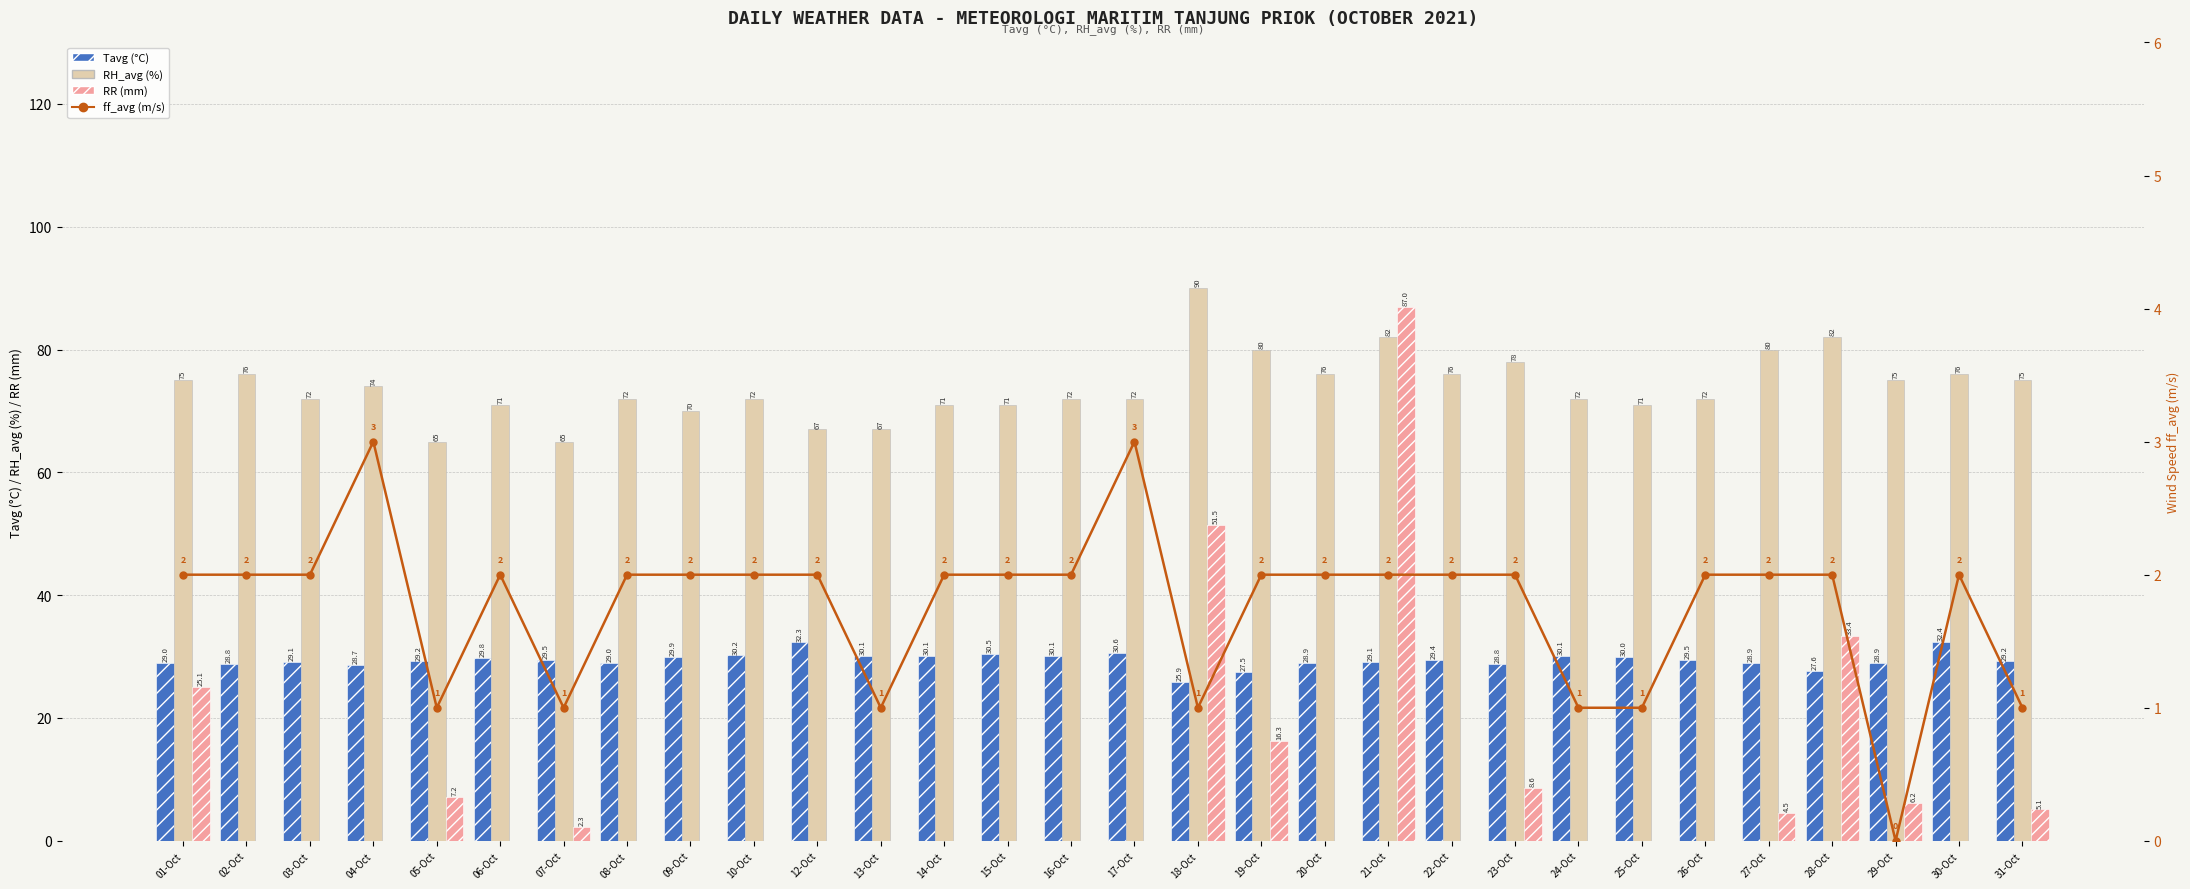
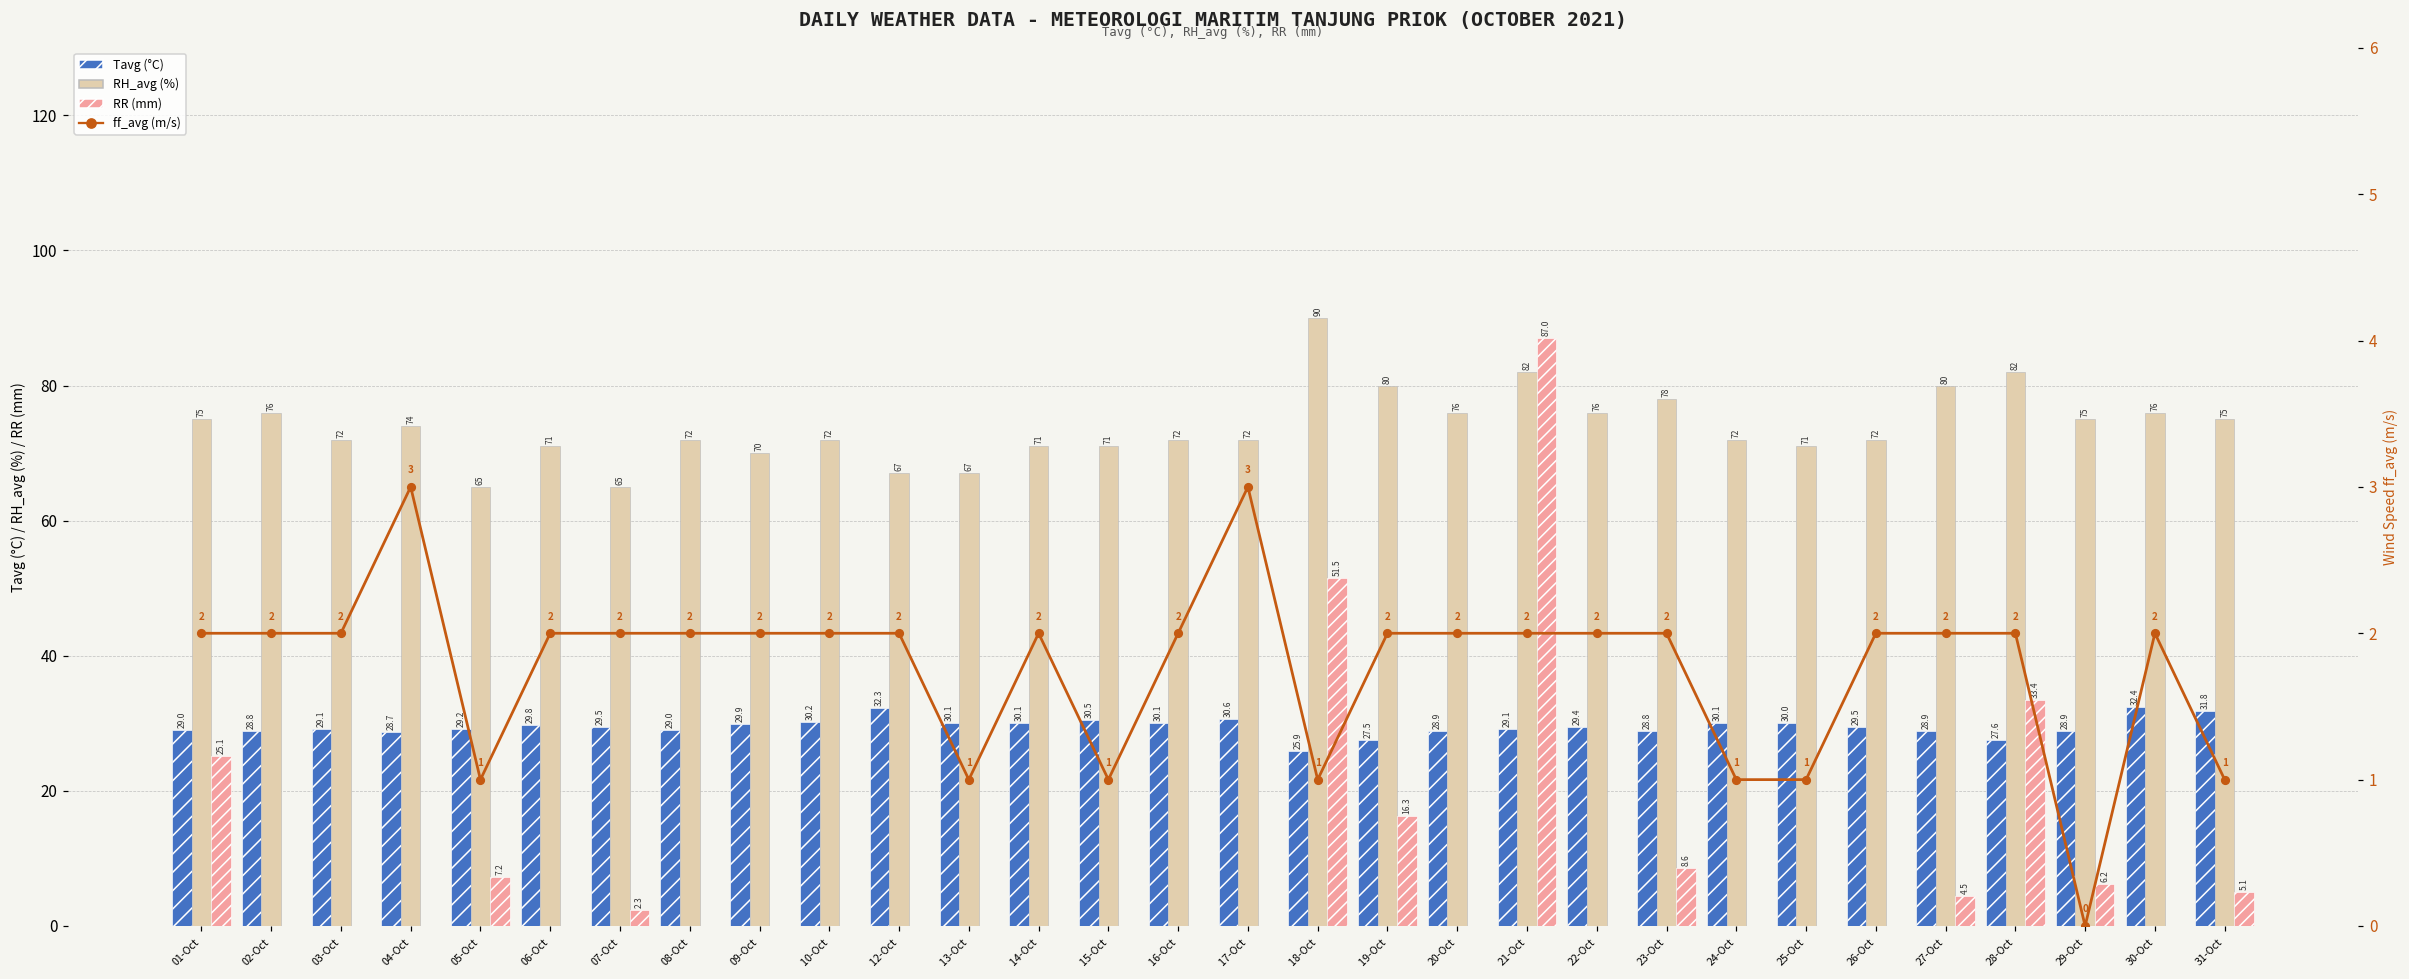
  {
    "Tavg (°C)": {
      "01-Oct": 29.0,
      "02-Oct": 28.8,
      "03-Oct": 29.1,
      "04-Oct": 28.7,
      "05-Oct": 29.2,
      "06-Oct": 29.8,
      "07-Oct": 29.5,
      "08-Oct": 29.0,
      "09-Oct": 29.9,
      "10-Oct": 30.2,
      "12-Oct": 32.3,
      "13-Oct": 30.1,
      "14-Oct": 30.1,
      "15-Oct": 30.5,
      "16-Oct": 30.1,
      "17-Oct": 30.6,
      "18-Oct": 25.9,
      "19-Oct": 27.5,
      "20-Oct": 28.9,
      "21-Oct": 29.1,
      "22-Oct": 29.4,
      "23-Oct": 28.8,
      "24-Oct": 30.1,
      "25-Oct": 30.0,
      "26-Oct": 29.5,
      "27-Oct": 28.9,
      "28-Oct": 27.6,
      "29-Oct": 28.9,
      "30-Oct": 32.4,
-     "31-Oct": 29.2
+     "31-Oct": 31.8
    },
    "ff_avg (m/s)": {
      "01-Oct": 2,
      "02-Oct": 2,
      "03-Oct": 2,
      "04-Oct": 3,
      "05-Oct": 1,
      "06-Oct": 2,
-     "07-Oct": 1,
+     "07-Oct": 2,
      "08-Oct": 2,
      "09-Oct": 2,
      "10-Oct": 2,
      "12-Oct": 2,
      "13-Oct": 1,
      "14-Oct": 2,
-     "15-Oct": 2,
+     "15-Oct": 1,
      "16-Oct": 2,
      "17-Oct": 3,
      "18-Oct": 1,
      "19-Oct": 2,
      "20-Oct": 2,
      "21-Oct": 2,
      "22-Oct": 2,
      "23-Oct": 2,
      "24-Oct": 1,
      "25-Oct": 1,
      "26-Oct": 2,
      "27-Oct": 2,
      "28-Oct": 2,
      "29-Oct": 0,
      "30-Oct": 2,
      "31-Oct": 1
    }
  }
